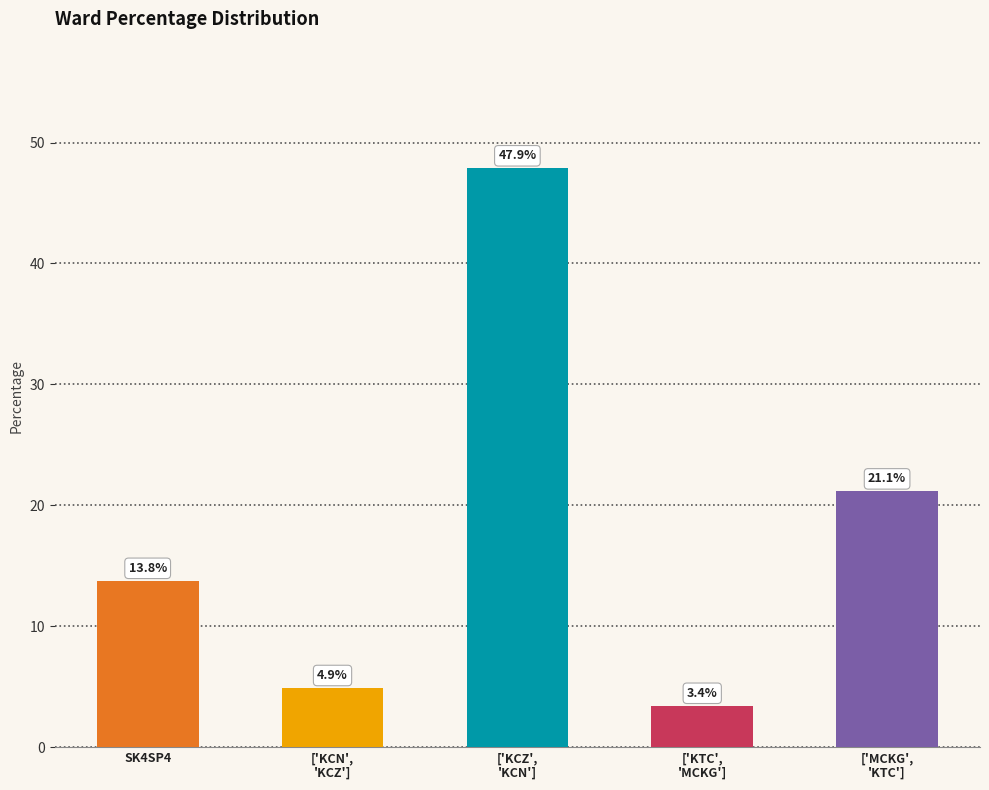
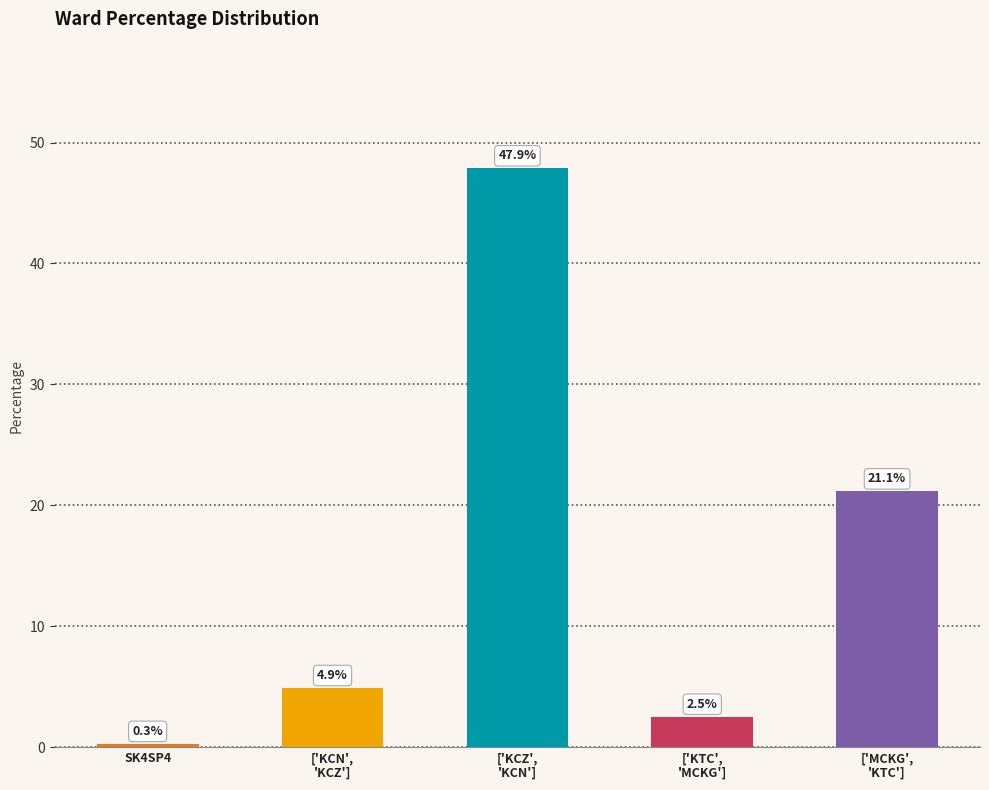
  {
-   "SK4SP4": "13.8%",
-   "['KTC', 'MCKG']": "3.4%"
+   "SK4SP4": "0.3%",
+   "['KTC', 'MCKG']": "2.5%"
  }
